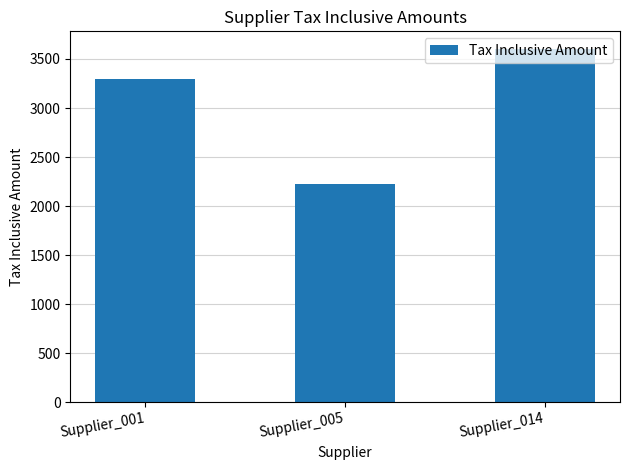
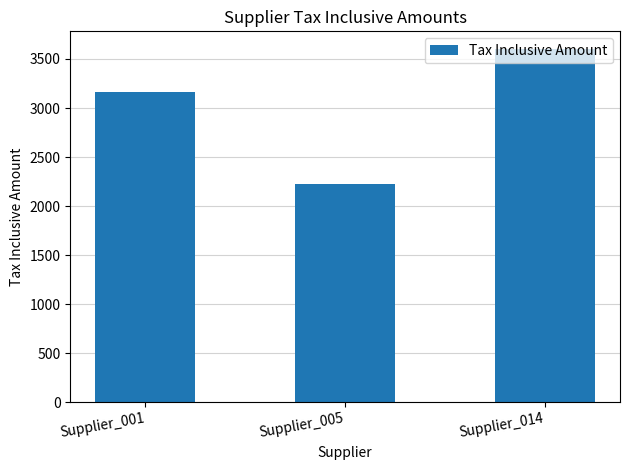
  {
-   "Supplier_001": 3300,
+   "Supplier_001": 3200,
    "Supplier_005": 2200
  }
